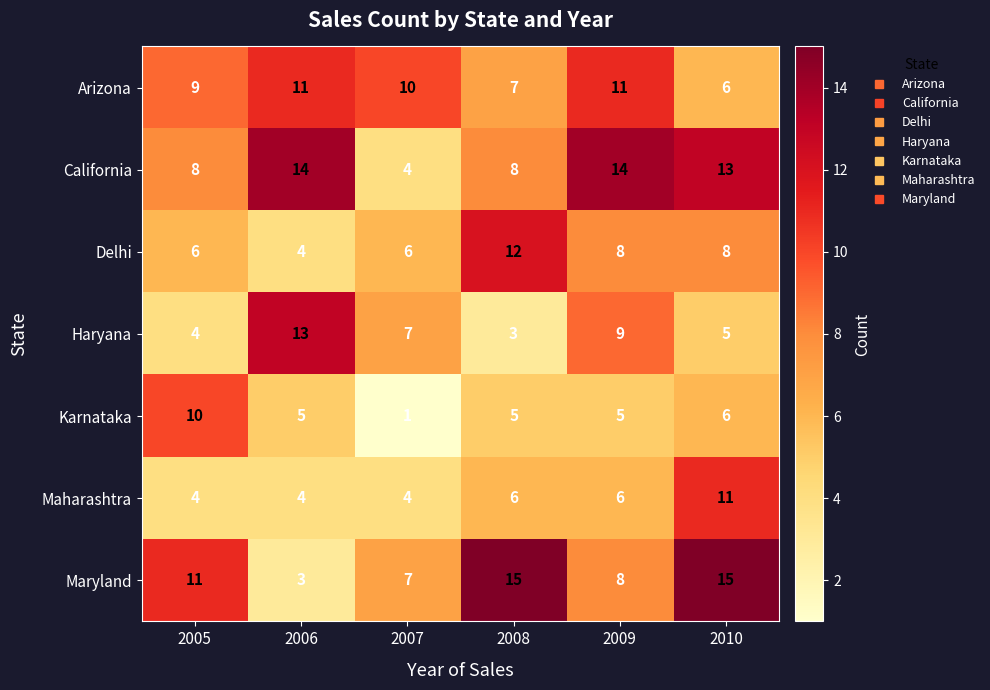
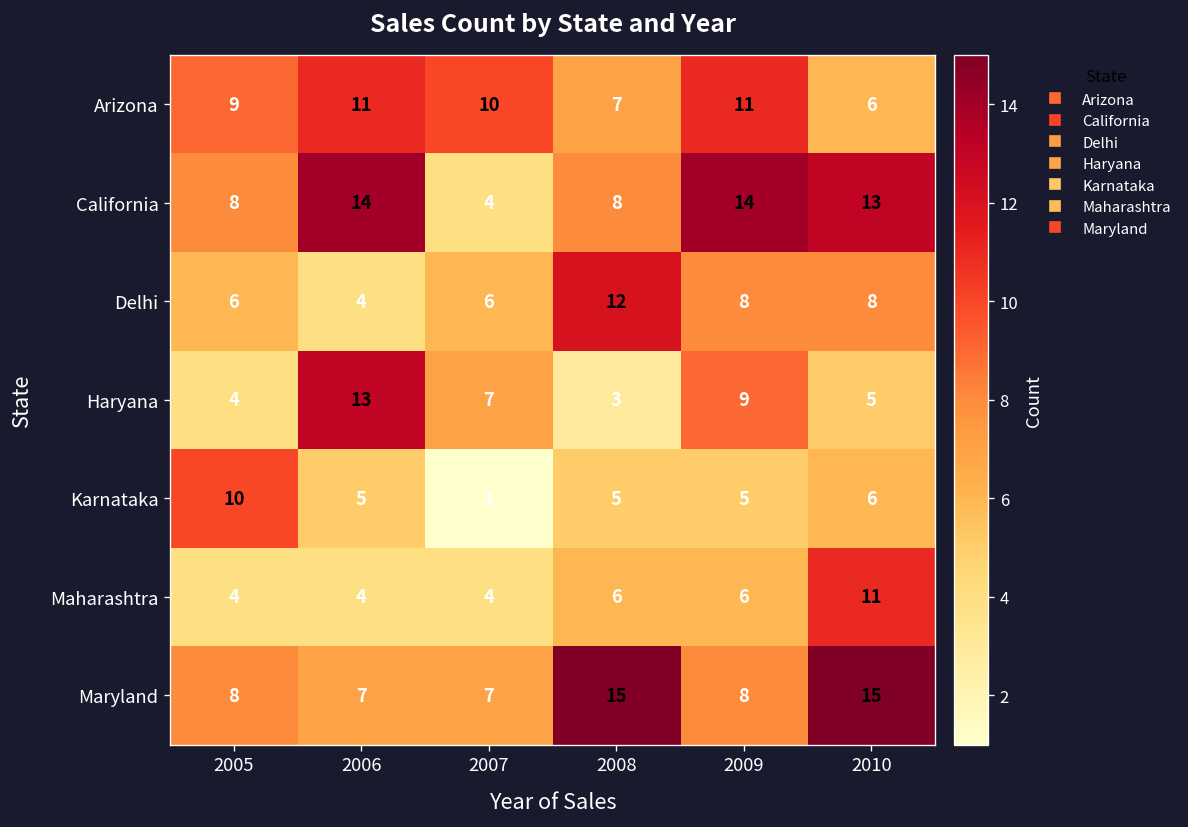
  {
    "Arizona": {
      "2005": 9,
      "2006": 11,
      "2007": 10,
      "2008": 7,
      "2009": 11,
      "2010": 6
    },
    "California": {
      "2005": 8,
      "2006": 14,
      "2007": 4,
      "2008": 8,
      "2009": 14,
      "2010": 13
    },
    "Delhi": {
      "2005": 6,
      "2006": 4,
      "2007": 6,
      "2008": 12,
      "2009": 8,
      "2010": 8
    },
    "Haryana": {
      "2005": 4,
      "2006": 13,
      "2007": 7,
      "2008": 3,
      "2009": 9,
      "2010": 5
    },
    "Karnataka": {
      "2005": 10,
      "2006": 5,
      "2007": 1,
      "2008": 5,
      "2009": 5,
      "2010": 6
    },
    "Maharashtra": {
      "2005": 4,
      "2006": 4,
      "2007": 4,
      "2008": 6,
      "2009": 6,
      "2010": 11
    },
    "Maryland": {
-     "2005": 11,
-     "2006": 3,
+     "2005": 8,
+     "2006": 7,
      "2007": 7,
      "2008": 15,
      "2009": 8,
      "2010": 15
    }
  }
